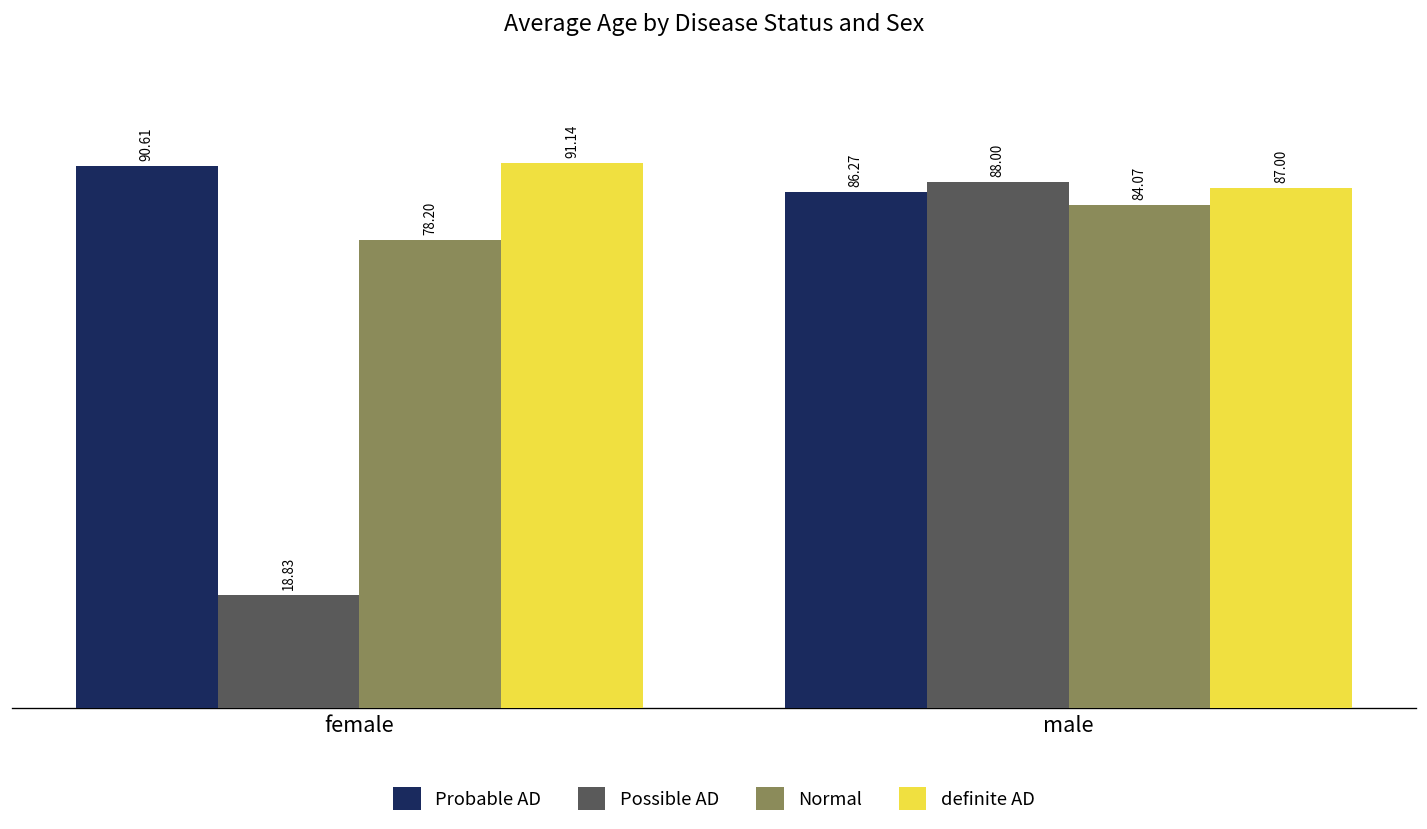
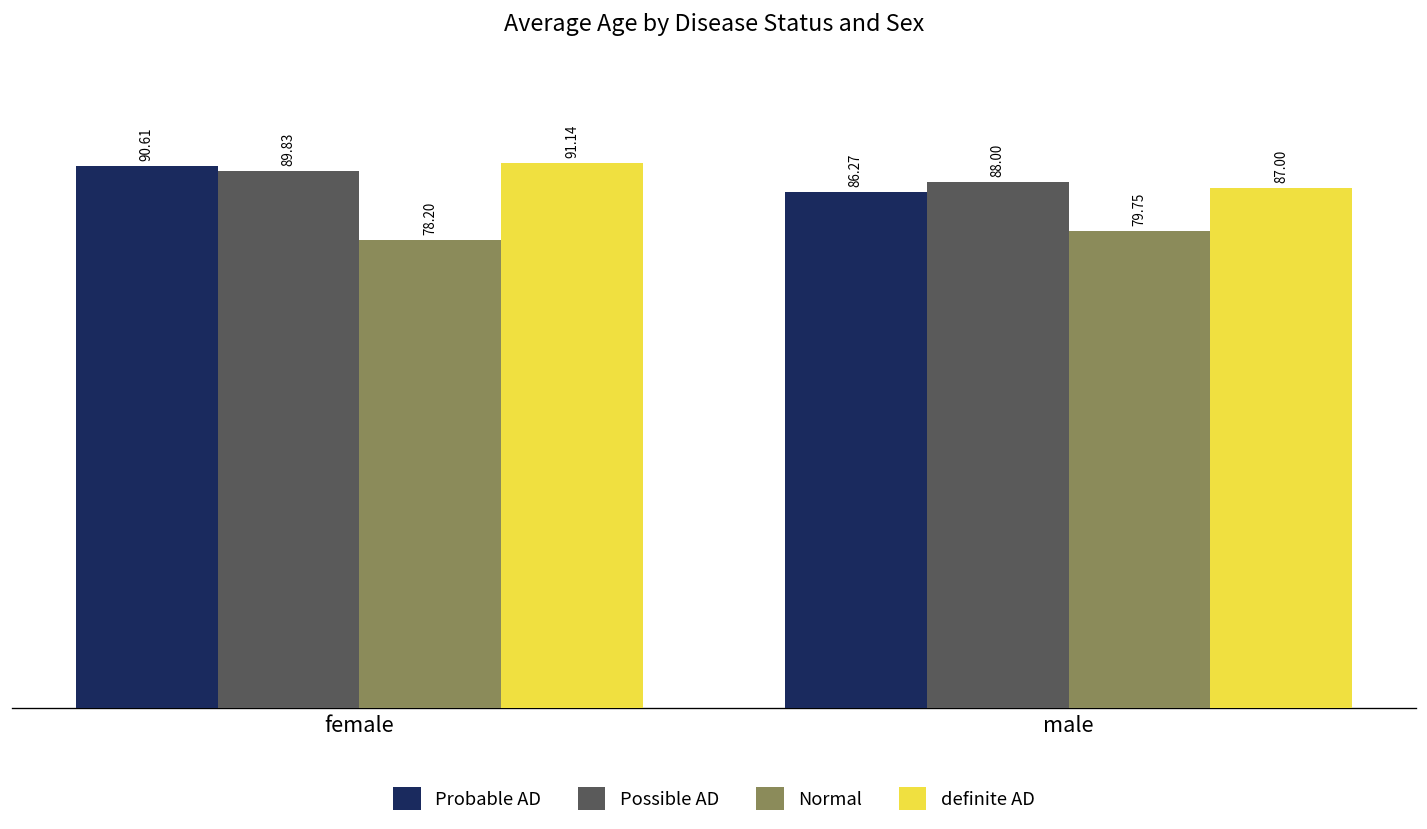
  {
    "Probable AD": {
      "female": 90.61,
      "male": 86.27
    },
    "Possible AD": {
-     "female": 18.83,
+     "female": 89.83,
      "male": 88.00
    },
    "Normal": {
      "female": 78.20,
-     "male": 84.07
+     "male": 79.75
    },
    "definite AD": {
      "female": 91.14,
      "male": 87.00
    }
  }
